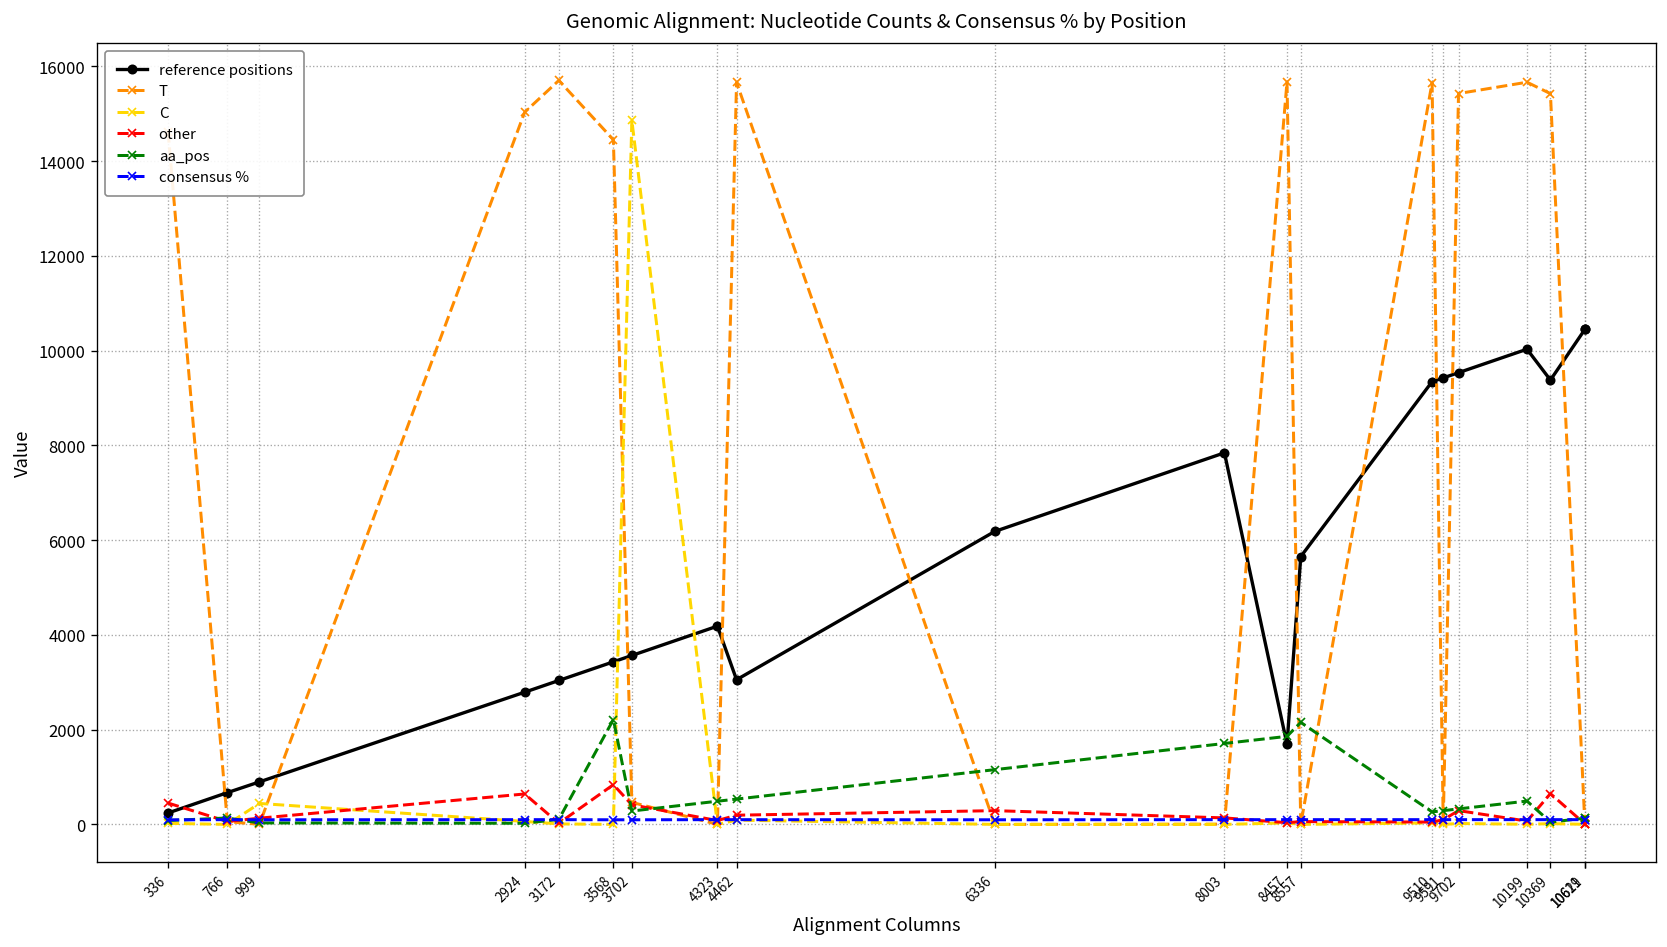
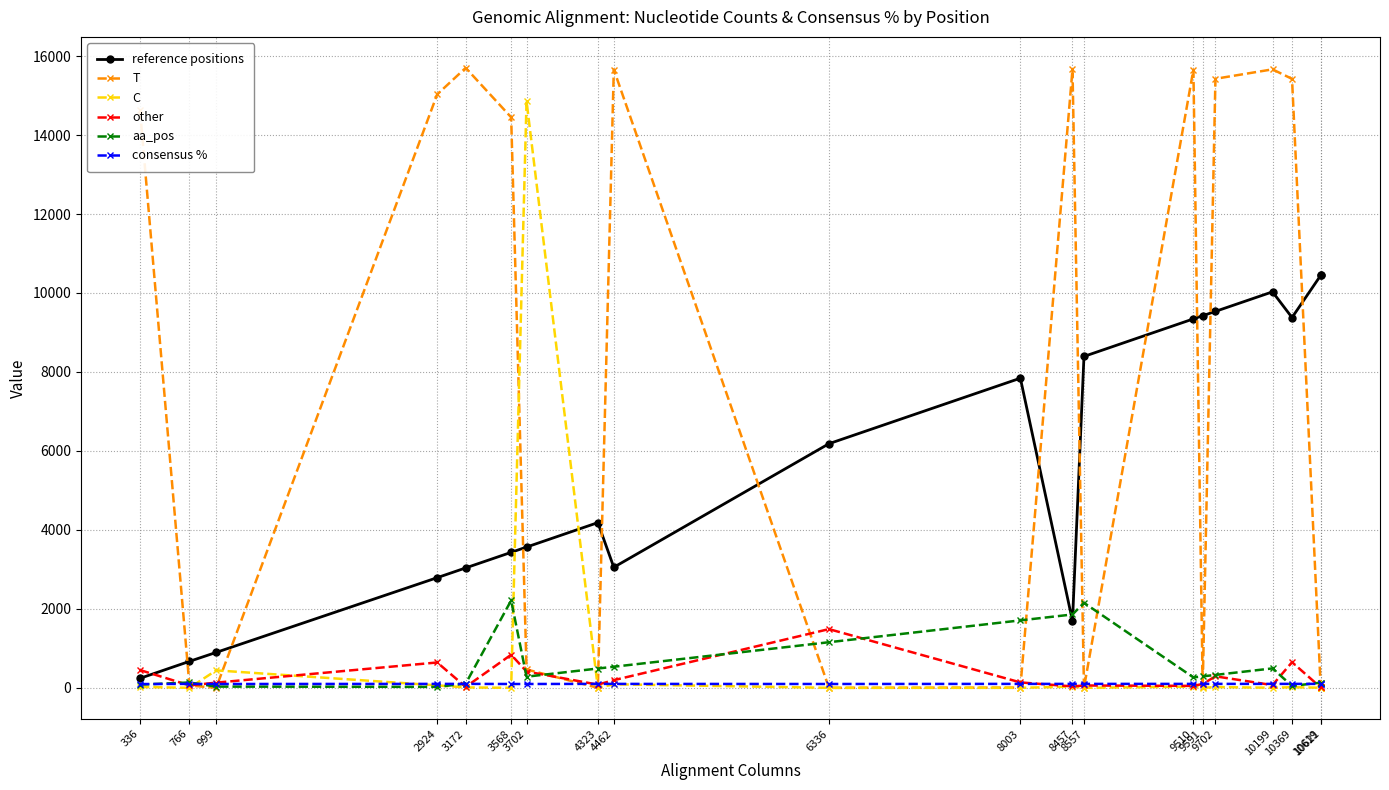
  {
    "reference positions": {
      "336": 200,
      "766": 700,
      "999": 900,
      "2924": 2800,
      "3172": 3000,
      "3568": 3400,
      "3702": 3600,
      "4323": 4200,
      "4462": 3100,
      "6336": 6200,
      "8003": 7800,
      "8457": 1700,
-     "8557": 5700,
+     "8557": 8400,
      "9510": 9300,
      "9591": 9400,
      "9702": 9500,
      "10199": 10000,
      "10369": 9400,
      "10619": 10400,
      "10621": 10400
    },
    "T": {
      "2924": 15000,
      "3172": 15700,
      "3568": 14500,
      "4462": 15700,
      "8457": 15700,
      "9510": 15700,
      "9702": 15400,
      "10199": 15700,
      "10369": 15400
    },
    "C": {
      "999": 400,
      "3568": 0,
      "3702": 14900,
      "9702": 0,
      "10199": 0
    },
    "other": {
      "336": 500,
      "2924": 600,
      "3568": 800,
      "4462": 200,
-     "6336": 300,
+     "6336": 1500,
      "10369": 600
    },
    "aa_pos": {
      "3568": 2200,
      "3702": 300,
      "4323": 500,
      "4462": 500,
      "6336": 1200,
      "8003": 1700,
      "8457": 1900,
      "8557": 2200,
      "9510": 300,
      "9591": 300,
      "10199": 500
    },
    "consensus %": {
      "3568": 100,
      "3702": 100,
      "6336": 100,
      "9702": 100
    }
  }
